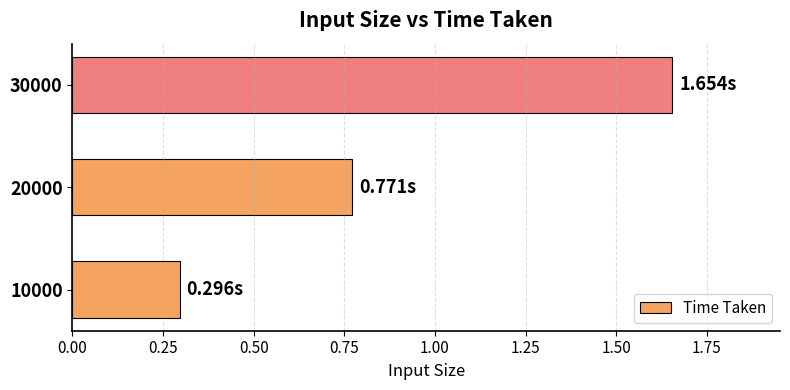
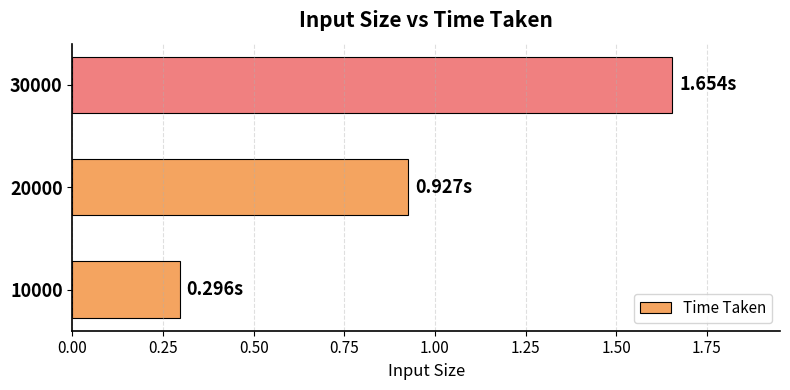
  {
    "30000": "1.654s",
-   "20000": "0.771s",
+   "20000": "0.927s",
    "10000": "0.296s"
  }
